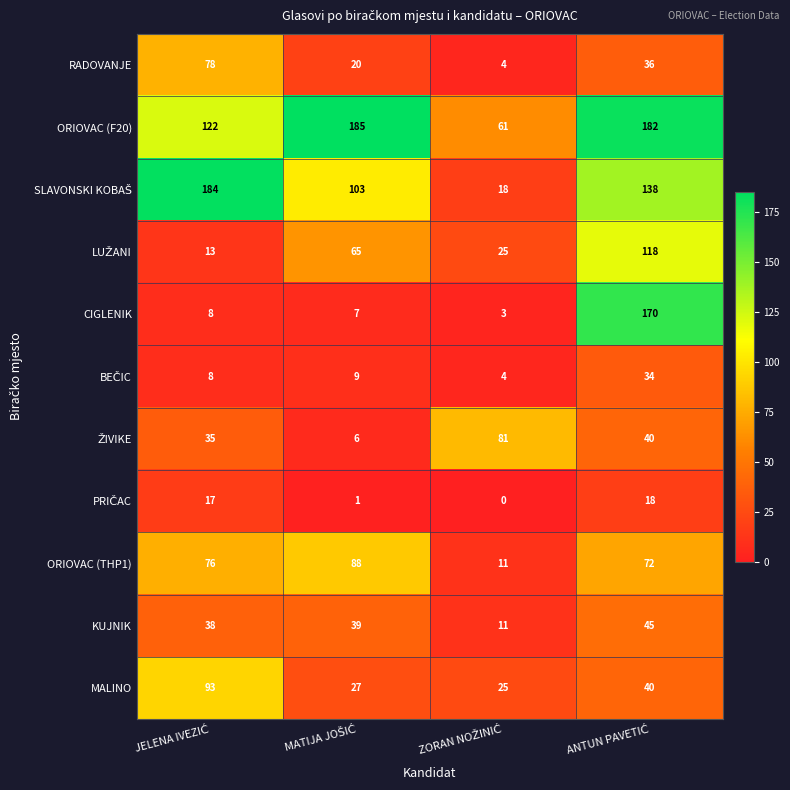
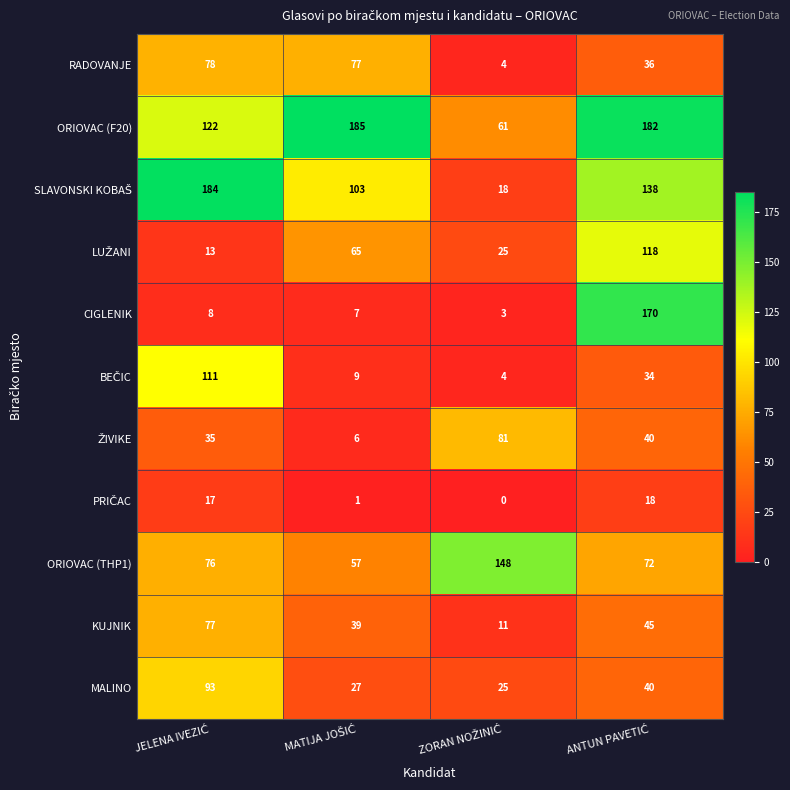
  {
    "RADOVANJE": {
      "JELENA IVEZIĆ": 78,
-     "MATIJA JOŠIĆ": 20,
+     "MATIJA JOŠIĆ": 77,
      "ZORAN NOŽINIĆ": 4,
      "ANTUN PAVETIĆ": 36
    },
    "ORIOVAC (F20)": {
      "JELENA IVEZIĆ": 122,
      "MATIJA JOŠIĆ": 185,
      "ZORAN NOŽINIĆ": 61,
      "ANTUN PAVETIĆ": 182
    },
    "SLAVONSKI KOBAŠ": {
      "JELENA IVEZIĆ": 184,
      "MATIJA JOŠIĆ": 103,
      "ZORAN NOŽINIĆ": 18,
      "ANTUN PAVETIĆ": 138
    },
    "LUŽANI": {
      "JELENA IVEZIĆ": 13,
      "MATIJA JOŠIĆ": 65,
      "ZORAN NOŽINIĆ": 25,
      "ANTUN PAVETIĆ": 118
    },
    "CIGLENIK": {
      "JELENA IVEZIĆ": 8,
      "MATIJA JOŠIĆ": 7,
      "ZORAN NOŽINIĆ": 3,
      "ANTUN PAVETIĆ": 170
    },
    "BEČIC": {
-     "JELENA IVEZIĆ": 8,
+     "JELENA IVEZIĆ": 111,
      "MATIJA JOŠIĆ": 9,
      "ZORAN NOŽINIĆ": 4,
      "ANTUN PAVETIĆ": 34
    },
    "ŽIVIKE": {
      "JELENA IVEZIĆ": 35,
      "MATIJA JOŠIĆ": 6,
      "ZORAN NOŽINIĆ": 81,
      "ANTUN PAVETIĆ": 40
    },
    "PRIČAC": {
      "JELENA IVEZIĆ": 17,
      "MATIJA JOŠIĆ": 1,
      "ZORAN NOŽINIĆ": 0,
      "ANTUN PAVETIĆ": 18
    },
    "ORIOVAC (THP1)": {
      "JELENA IVEZIĆ": 76,
-     "MATIJA JOŠIĆ": 88,
-     "ZORAN NOŽINIĆ": 11,
+     "MATIJA JOŠIĆ": 57,
+     "ZORAN NOŽINIĆ": 148,
      "ANTUN PAVETIĆ": 72
    },
    "KUJNIK": {
-     "JELENA IVEZIĆ": 38,
+     "JELENA IVEZIĆ": 77,
      "MATIJA JOŠIĆ": 39,
      "ZORAN NOŽINIĆ": 11,
      "ANTUN PAVETIĆ": 45
    },
    "MALINO": {
      "JELENA IVEZIĆ": 93,
      "MATIJA JOŠIĆ": 27,
      "ZORAN NOŽINIĆ": 25,
      "ANTUN PAVETIĆ": 40
    }
  }
